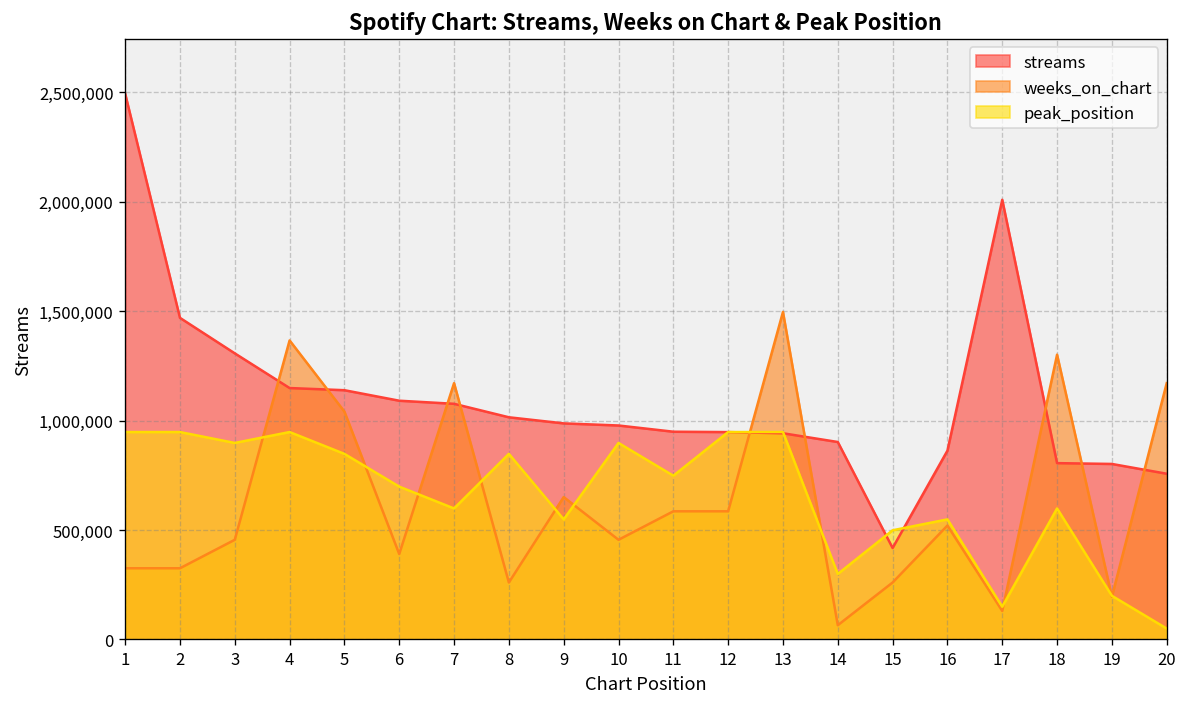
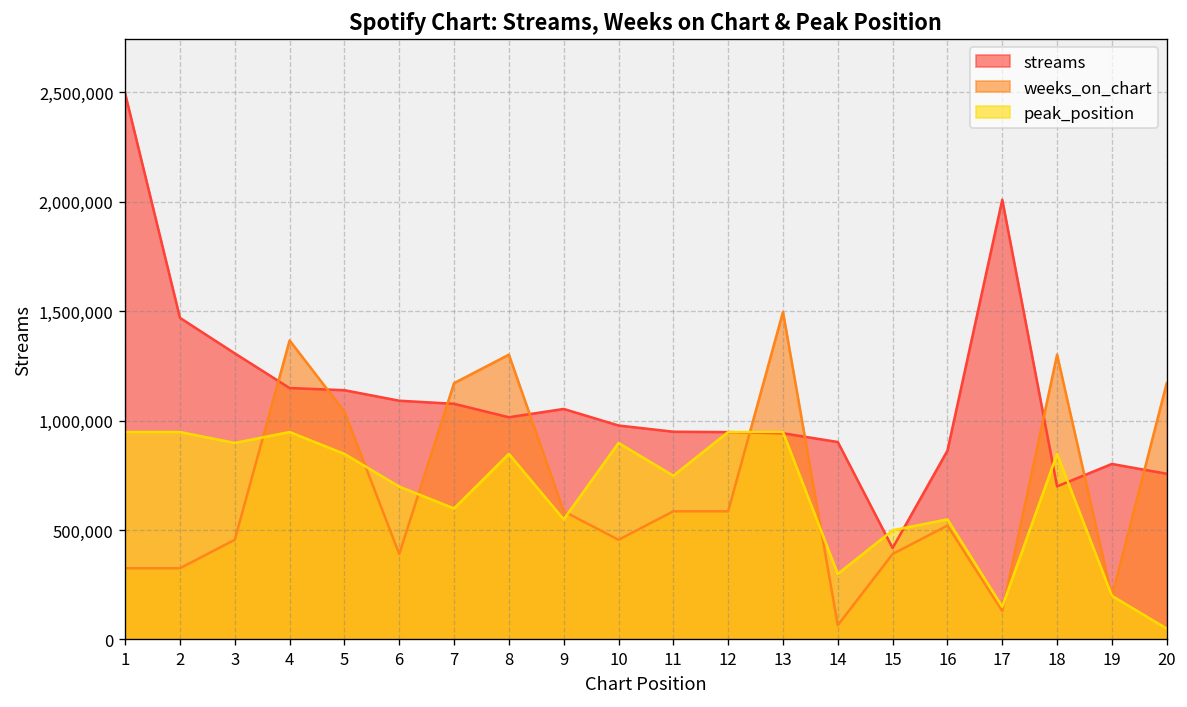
  {
    "streams": {
      "1": "2,490,000",
      "2": "1,470,000",
      "3": "1,310,000",
      "4": "1,150,000",
      "5": "1,140,000",
      "6": "1,090,000",
      "7": "1,080,000",
      "8": "1,020,000",
-     "9": "990,000",
+     "9": "1,050,000",
      "10": "980,000",
      "11": "950,000",
      "14": "900,000",
      "15": "420,000",
      "16": "860,000",
      "17": "2,010,000",
-     "18": "810,000",
+     "18": "700,000",
      "19": "800,000",
      "20": "760,000"
    },
    "weeks_on_chart": {
      "1": "330,000",
      "2": "330,000",
      "3": "460,000",
      "4": "1,370,000",
      "5": "1,040,000",
      "6": "390,000",
      "7": "1,170,000",
-     "8": "260,000",
-     "9": "650,000",
+     "8": "1,300,000",
+     "9": "590,000",
      "10": "460,000",
      "11": "590,000",
      "12": "590,000",
      "13": "1,500,000",
      "14": "70,000",
-     "15": "260,000",
+     "15": "390,000",
      "16": "520,000",
      "17": "130,000",
      "18": "1,300,000",
      "20": "1,170,000"
    },
    "peak_position": {
      "1": "950,000",
      "2": "950,000",
      "3": "900,000",
      "4": "950,000",
      "5": "850,000",
      "6": "700,000",
      "7": "600,000",
      "8": "850,000",
      "9": "550,000",
      "10": "900,000",
      "11": "750,000",
      "14": "300,000",
      "15": "500,000",
      "16": "550,000",
      "17": "150,000",
-     "18": "600,000",
+     "18": "850,000",
      "20": "50,000"
    }
  }
